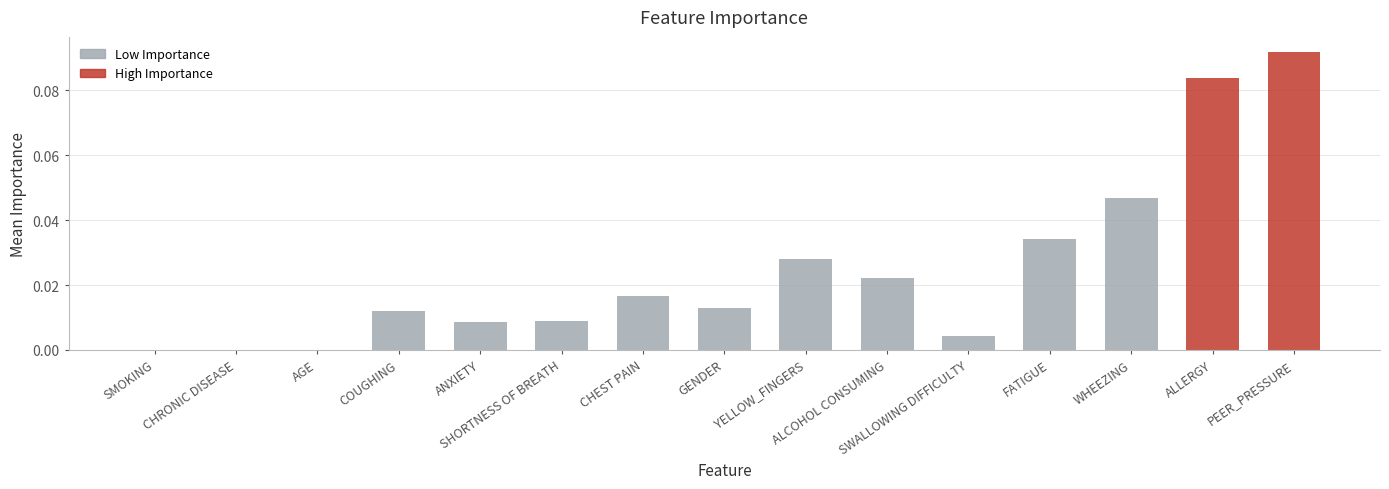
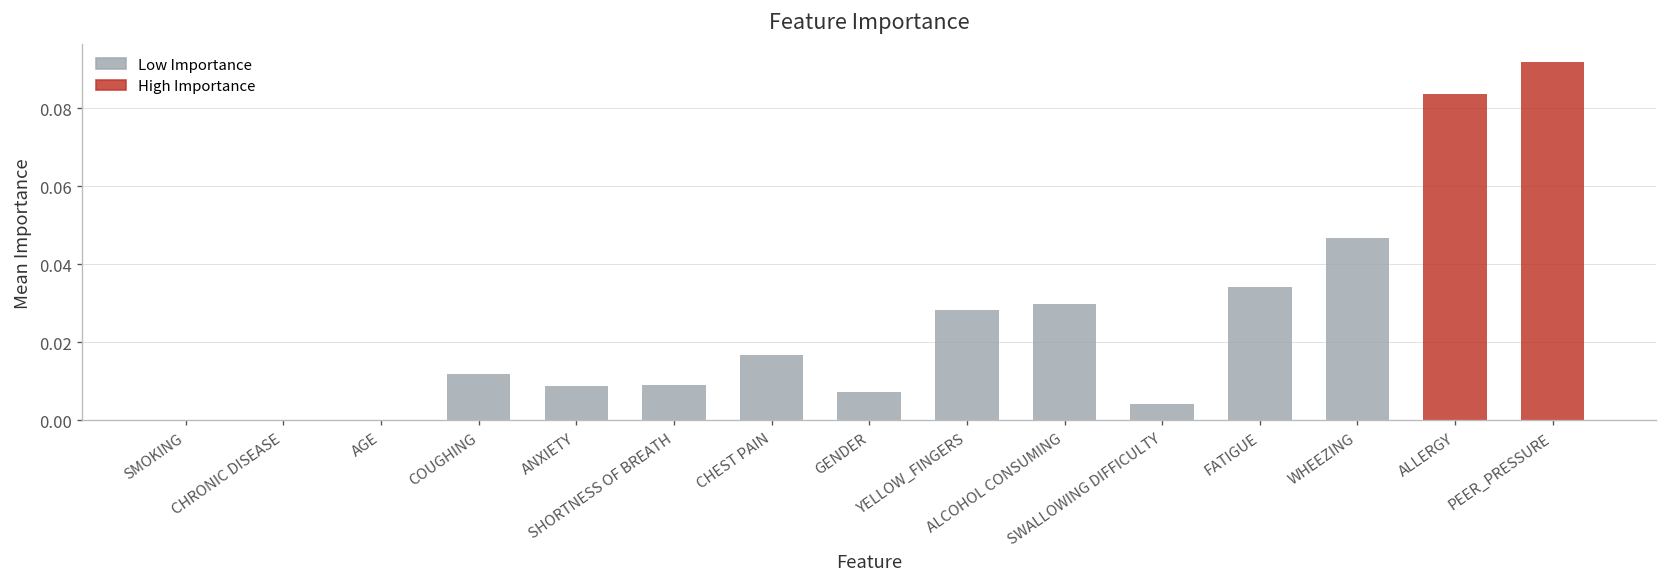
  {
    "SMOKING": 0.000,
    "CHRONIC DISEASE": 0.000,
    "COUGHING": 0.012,
    "ANXIETY": 0.009,
    "SHORTNESS OF BREATH": 0.009,
    "CHEST PAIN": 0.017,
-   "GENDER": 0.013,
+   "GENDER": 0.007,
    "YELLOW_FINGERS": 0.028,
-   "ALCOHOL CONSUMING": 0.022,
+   "ALCOHOL CONSUMING": 0.030,
    "SWALLOWING DIFFICULTY": 0.004,
    "FATIGUE": 0.034,
    "WHEEZING": 0.047,
    "ALLERGY": 0.084,
    "PEER_PRESSURE": 0.092
  }
